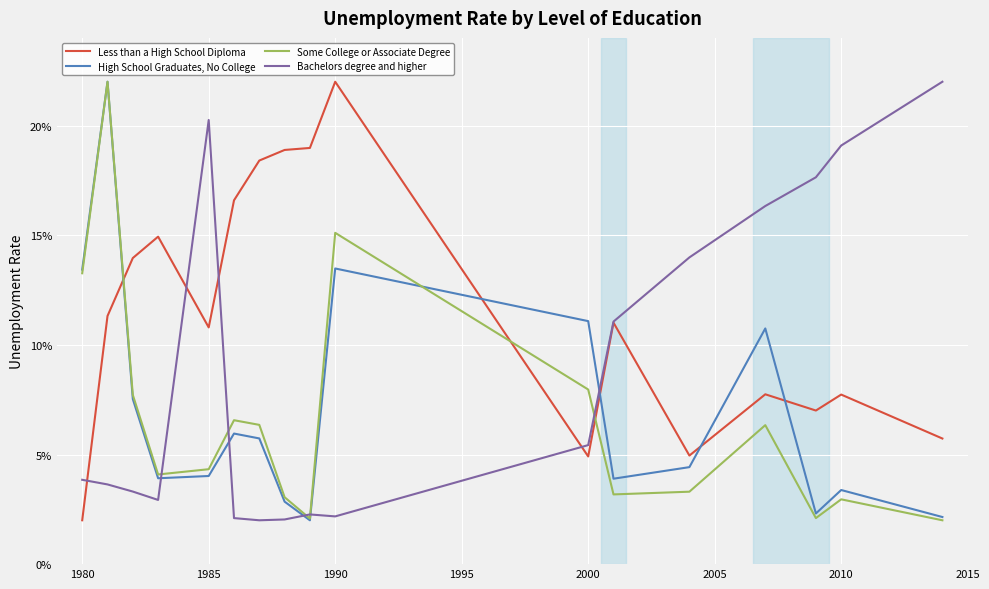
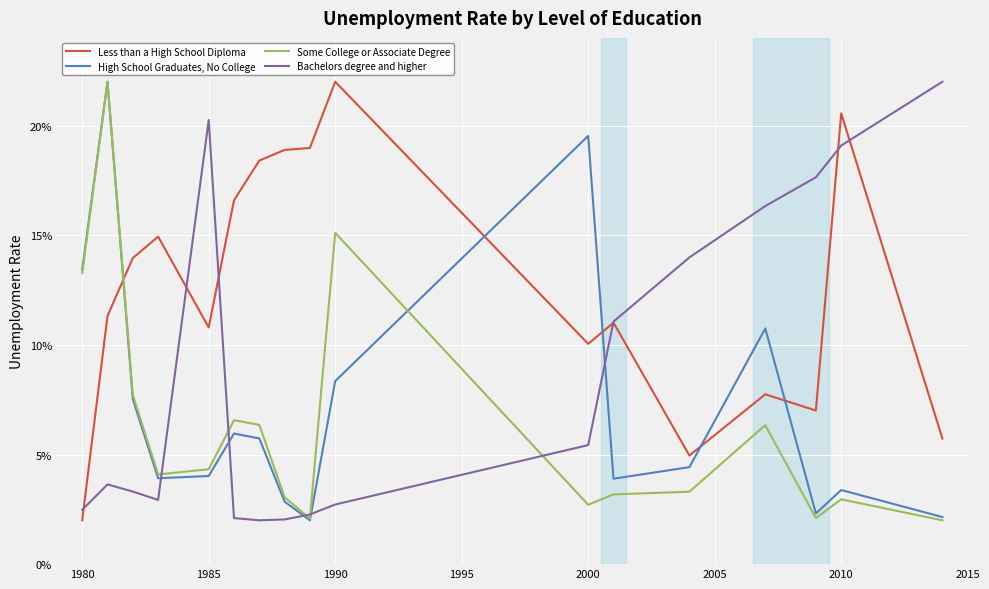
  {
    "Less than a High School Diploma": {
      "1980": "2.0%",
      "1985": "10.8%",
      "1990": "22.0%",
-     "2000": "4.9%",
-     "2010": "7.7%"
+     "2000": "10.0%",
+     "2010": "20.6%"
    },
    "High School Graduates, No College": {
      "1980": "13.4%",
      "1985": "4.0%",
-     "1990": "13.5%",
-     "2000": "11.1%",
+     "1990": "8.3%",
+     "2000": "19.5%",
      "2010": "3.4%"
    },
    "Some College or Associate Degree": {
      "1980": "13.3%",
      "1985": "4.3%",
      "1990": "15.1%",
-     "2000": "8.0%",
+     "2000": "2.7%",
      "2010": "3.0%"
    },
    "Bachelors degree and higher": {
-     "1980": "3.8%",
+     "1980": "2.5%",
      "1985": "20.3%",
-     "1990": "2.2%",
+     "1990": "2.7%",
      "2000": "5.4%",
      "2010": "19.1%"
    }
  }
